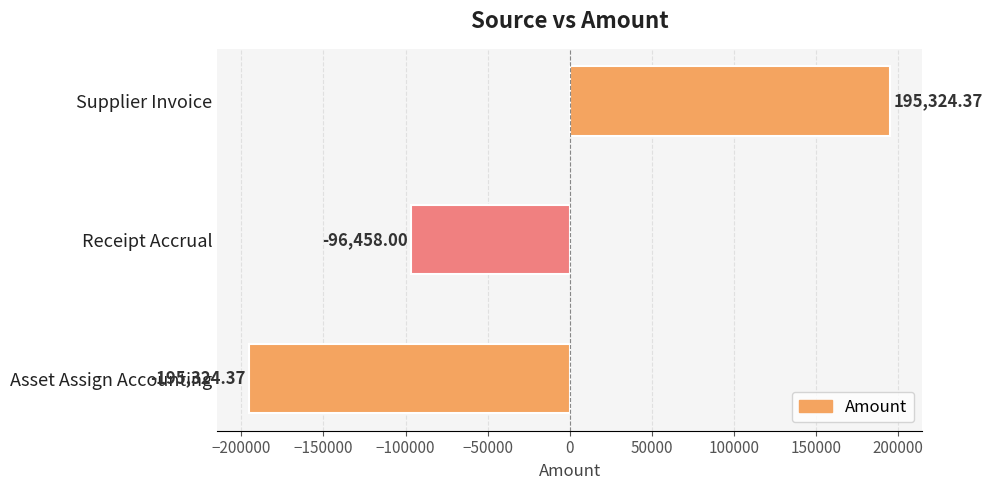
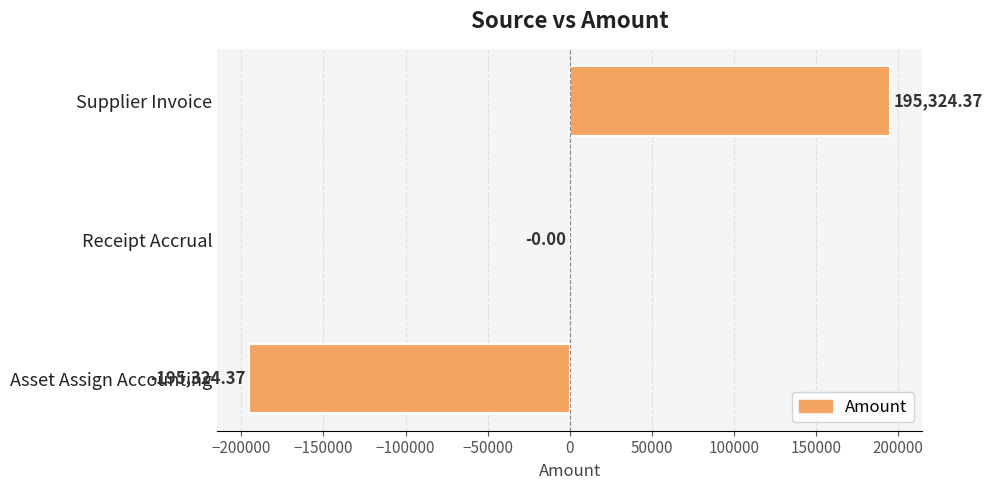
  {
    "Supplier Invoice": "195,324.37",
-   "Receipt Accrual": "-96,458.00",
+   "Receipt Accrual": "-0.00",
    "Asset Assign Accounting": "-195,324.37"
  }
